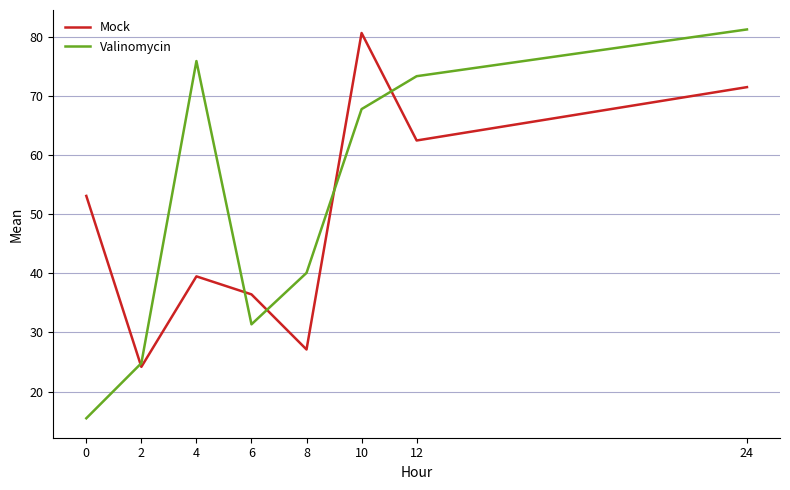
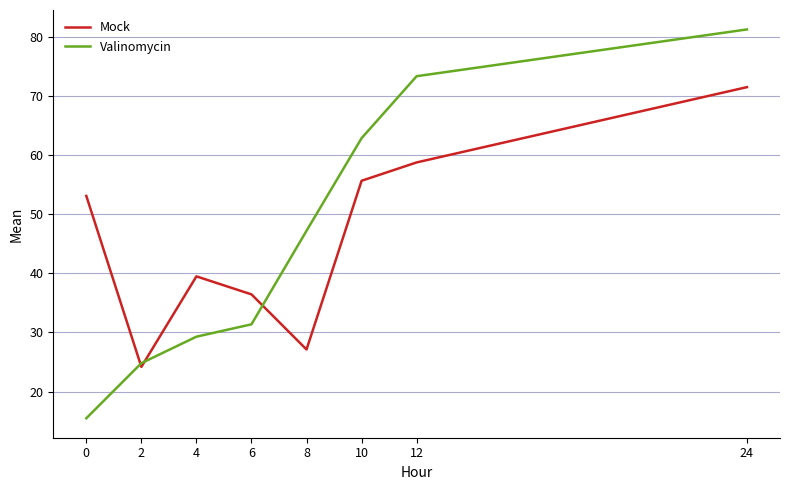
  {
    "Mock": {
      "0": 53,
      "2": 24,
      "4": 39,
      "6": 36,
      "8": 27,
-     "10": 81,
-     "12": 62,
+     "10": 56,
+     "12": 59,
      "24": 71
    },
    "Valinomycin": {
      "0": 15,
      "2": 25,
-     "4": 76,
+     "4": 29,
      "6": 31,
-     "8": 40,
-     "10": 68,
+     "8": 47,
+     "10": 63,
      "12": 73,
      "24": 81
    }
  }
